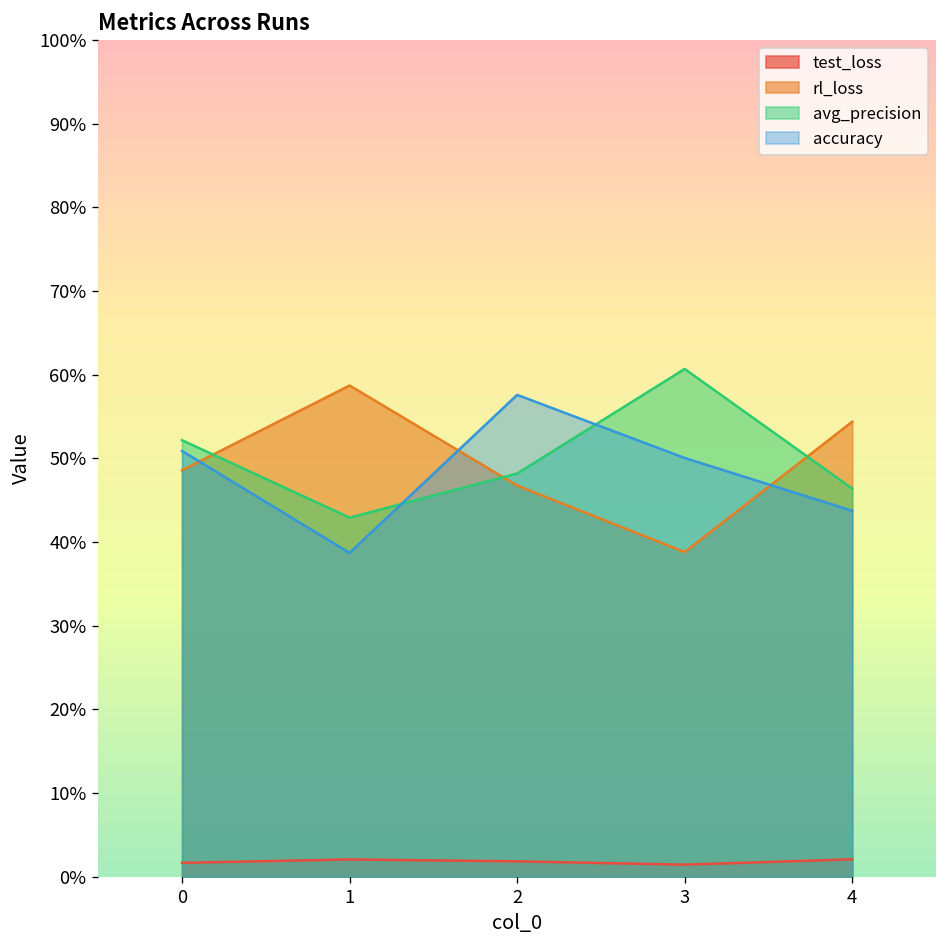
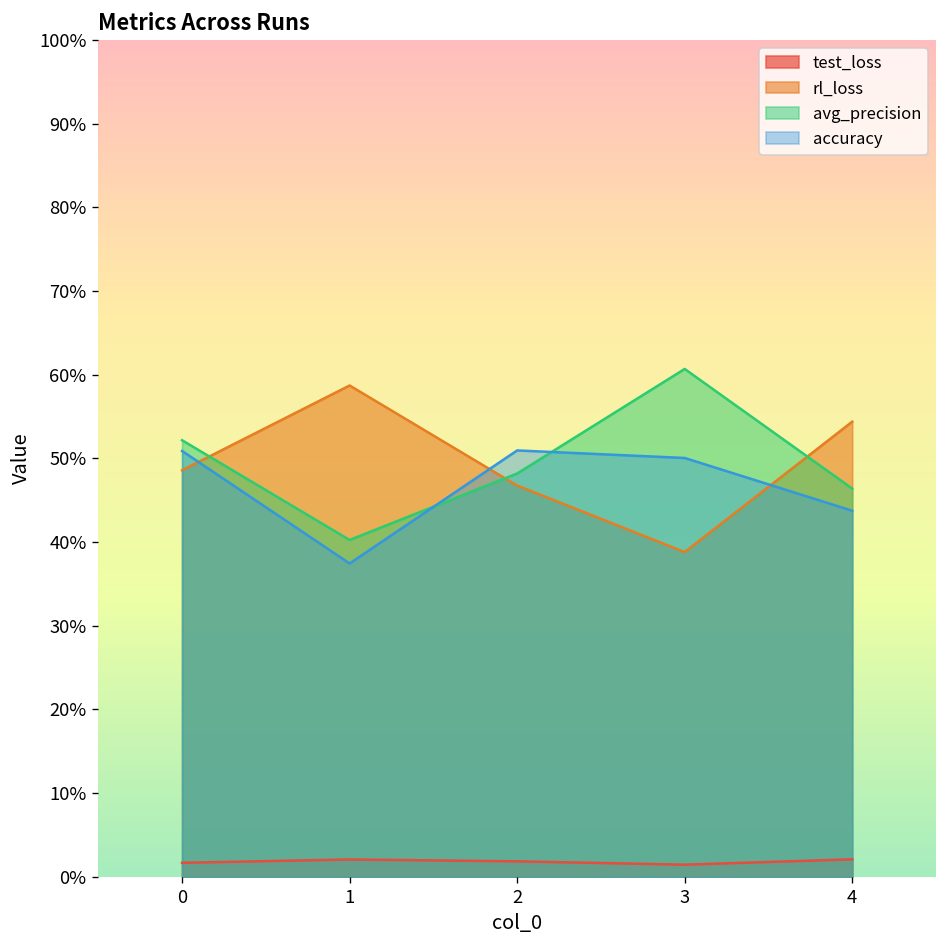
  {
    "avg_precision": {
      "0": "52%",
-     "1": "43%",
+     "1": "40%",
      "2": "48%",
      "3": "61%",
      "4": "46%"
    },
    "accuracy": {
      "0": "51%",
-     "1": "39%",
-     "2": "58%",
+     "1": "37%",
+     "2": "51%",
      "3": "50%",
      "4": "44%"
    }
  }
